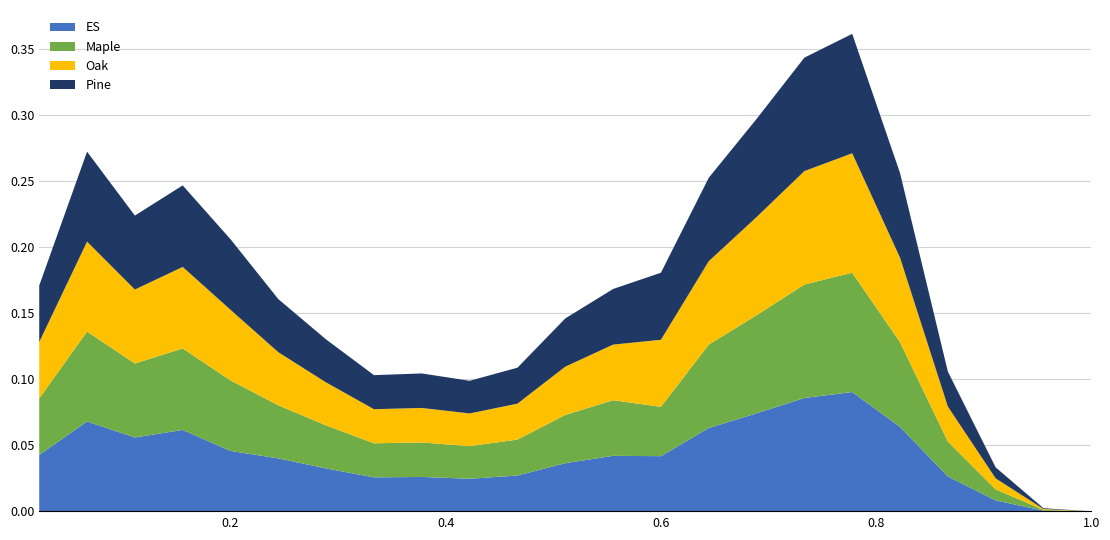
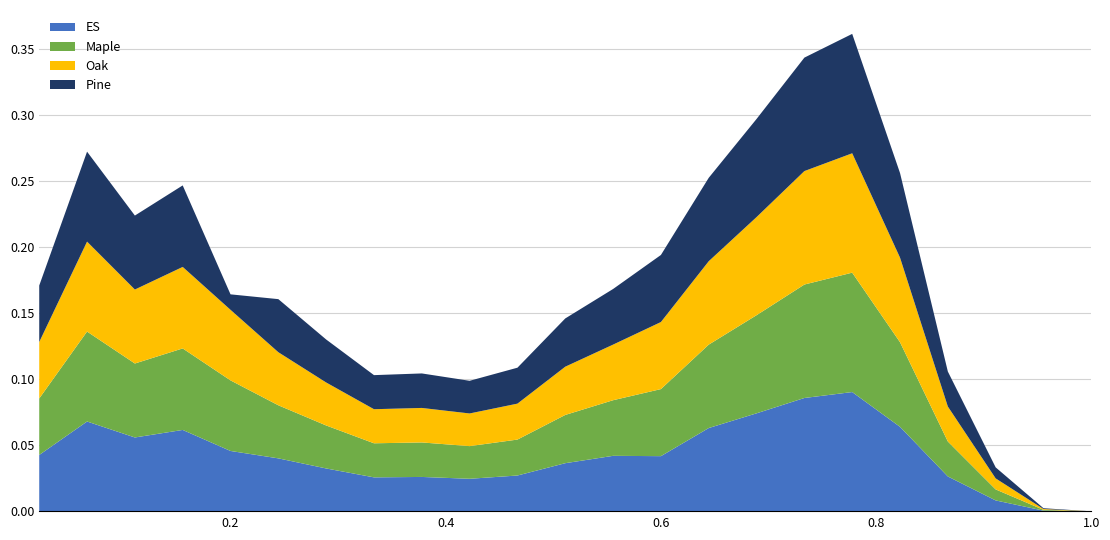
  {
    "Maple": {
-     "0.6": 0.037
+     "0.6": 0.051
    },
    "Pine": {
-     "0.2": 0.053,
+     "0.2": 0.012,
      "0.6": 0.051
    }
  }
